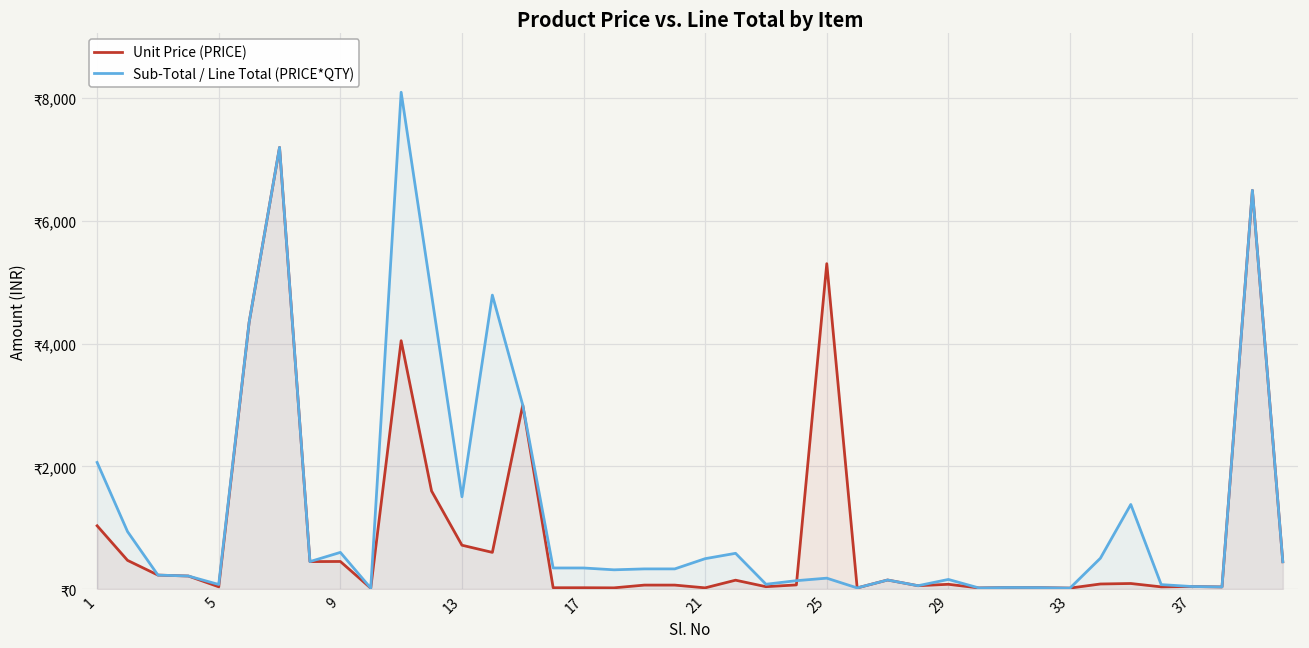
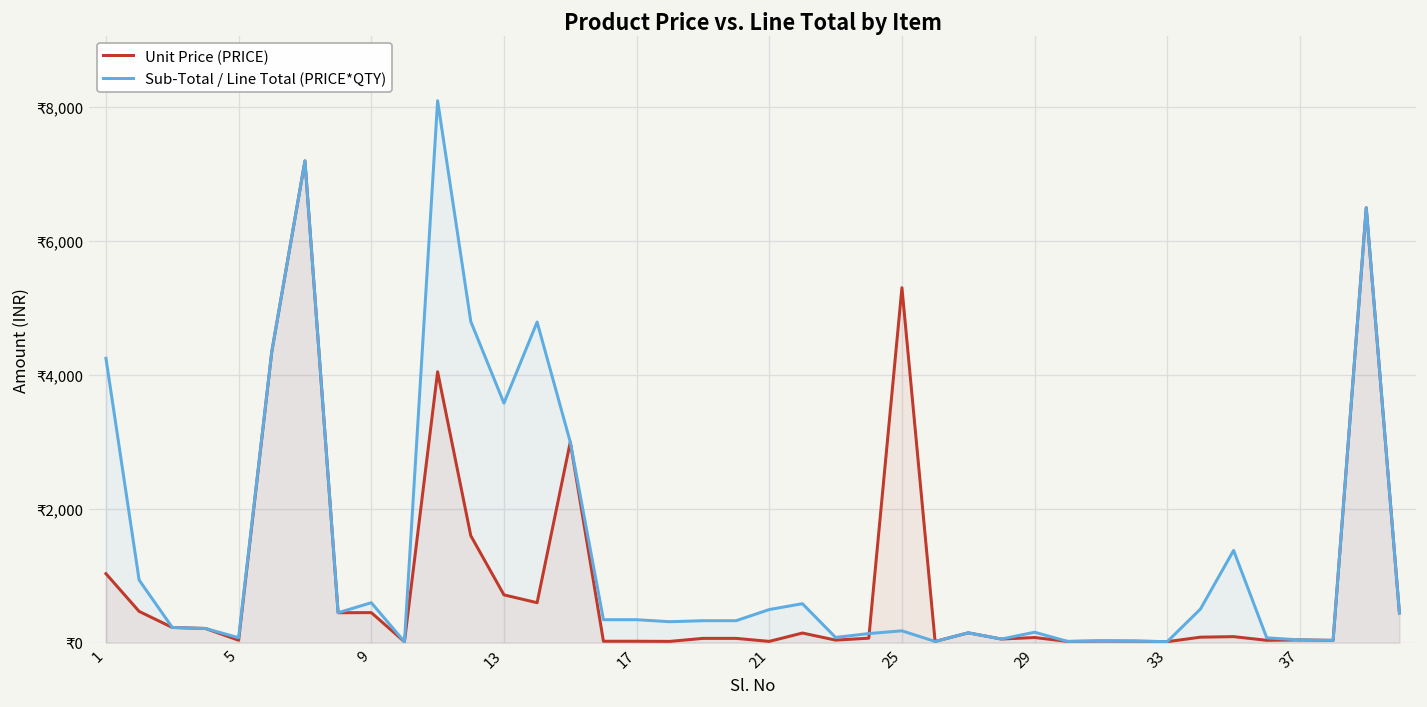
  {
    "Unit Price (PRICE)": {
      "1": "₹1,000",
      "9": "₹500",
      "13": "₹700",
      "17": "₹0",
      "21": "₹0",
      "25": "₹5,300",
      "29": "₹100"
    },
    "Sub-Total / Line Total (PRICE*QTY)": {
-     "1": "₹2,100",
+     "1": "₹4,300",
      "9": "₹600",
-     "13": "₹1,500",
+     "13": "₹3,600",
      "17": "₹300",
      "21": "₹500",
      "25": "₹200",
      "29": "₹200"
    }
  }
